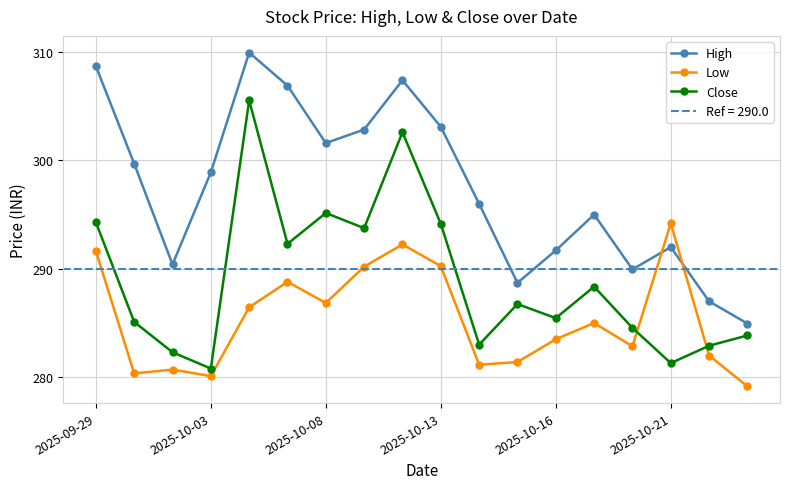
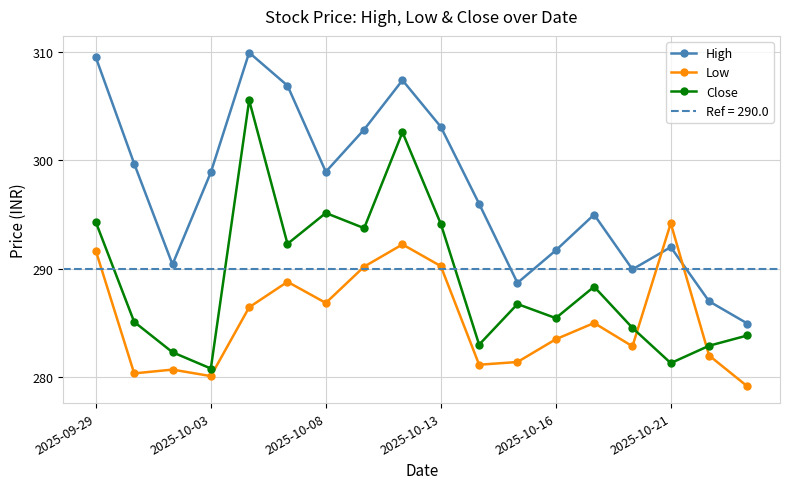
  {
    "High": {
-     "2025-09-29": 308.7,
+     "2025-09-29": 309.5,
      "2025-10-03": 298.9,
-     "2025-10-08": 301.6,
+     "2025-10-08": 299.0,
      "2025-10-13": 303.1,
      "2025-10-16": 291.7,
      "2025-10-21": 292.0
    },
    "Low": {
      "2025-09-29": 291.7,
      "2025-10-03": 280.1,
      "2025-10-08": 286.9,
      "2025-10-13": 290.3,
      "2025-10-16": 283.5,
      "2025-10-21": 294.2
    },
    "Close": {
      "2025-09-29": 294.3,
      "2025-10-03": 280.8,
      "2025-10-08": 295.2,
      "2025-10-13": 294.2,
      "2025-10-16": 285.5,
      "2025-10-21": 281.3
    }
  }
